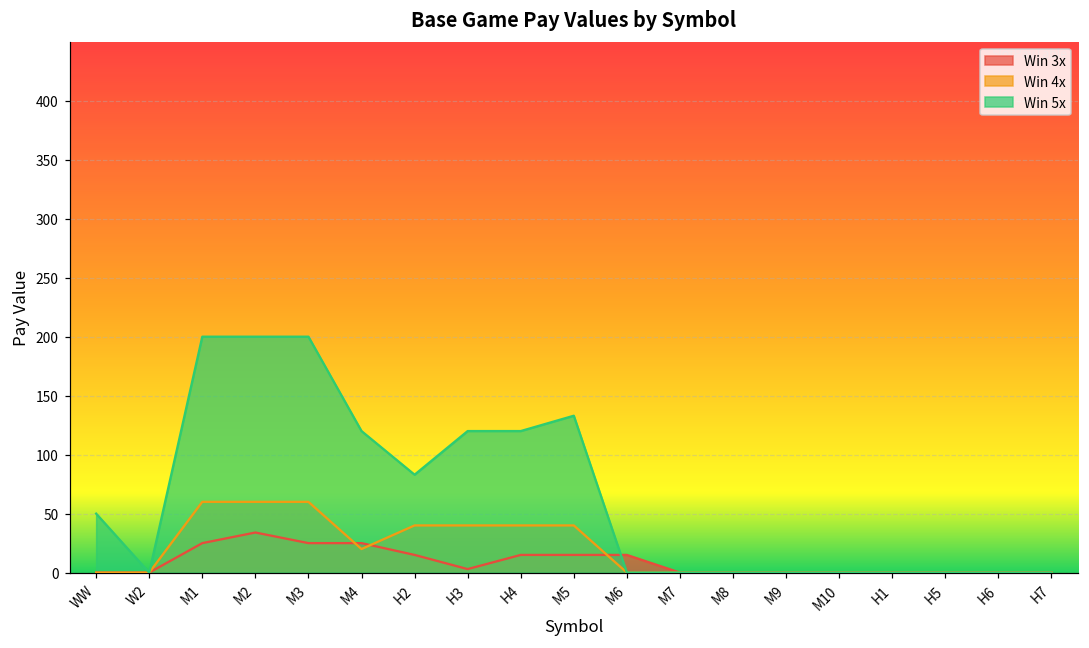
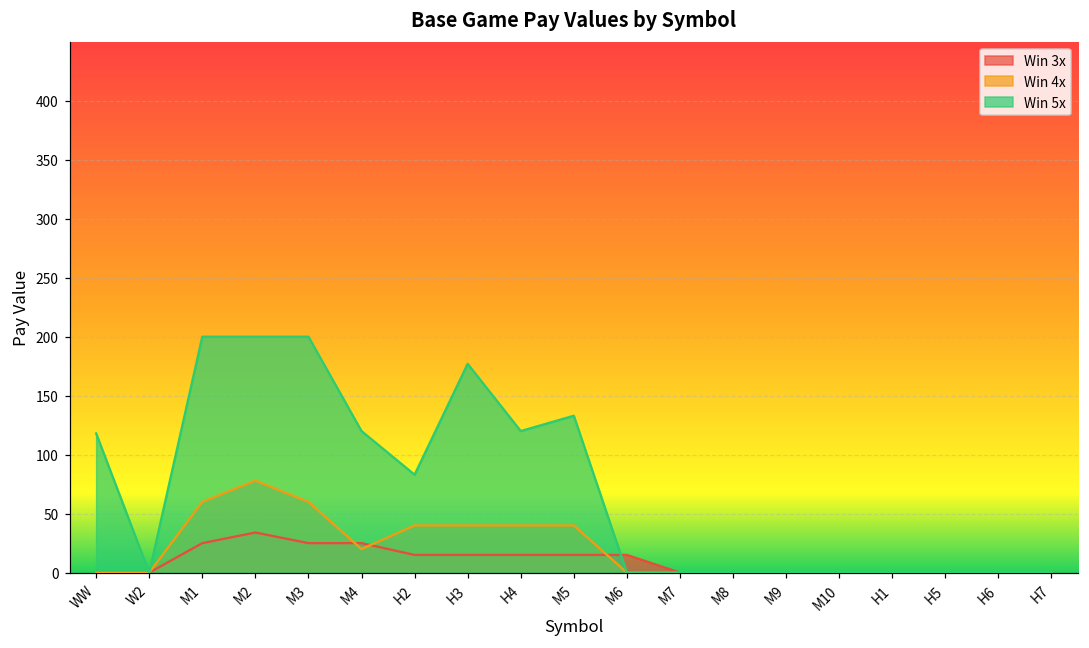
  {
    "Win 3x": {
      "M1": 25,
      "M2": 34,
      "M3": 25,
      "M4": 25,
      "H2": 15,
-     "H3": 3,
+     "H3": 15,
      "H4": 15,
      "M5": 15,
      "M6": 15
    },
    "Win 4x": {
      "M1": 60,
-     "M2": 60,
+     "M2": 78,
      "M3": 60,
      "M4": 20,
      "H2": 40,
      "H3": 40,
      "H4": 40,
      "M5": 40
    },
    "Win 5x": {
-     "WW": 50,
+     "WW": 118,
      "M1": 200,
      "M2": 200,
      "M3": 200,
      "M4": 120,
      "H2": 83,
-     "H3": 120,
+     "H3": 177,
      "H4": 120,
      "M5": 133
    }
  }
